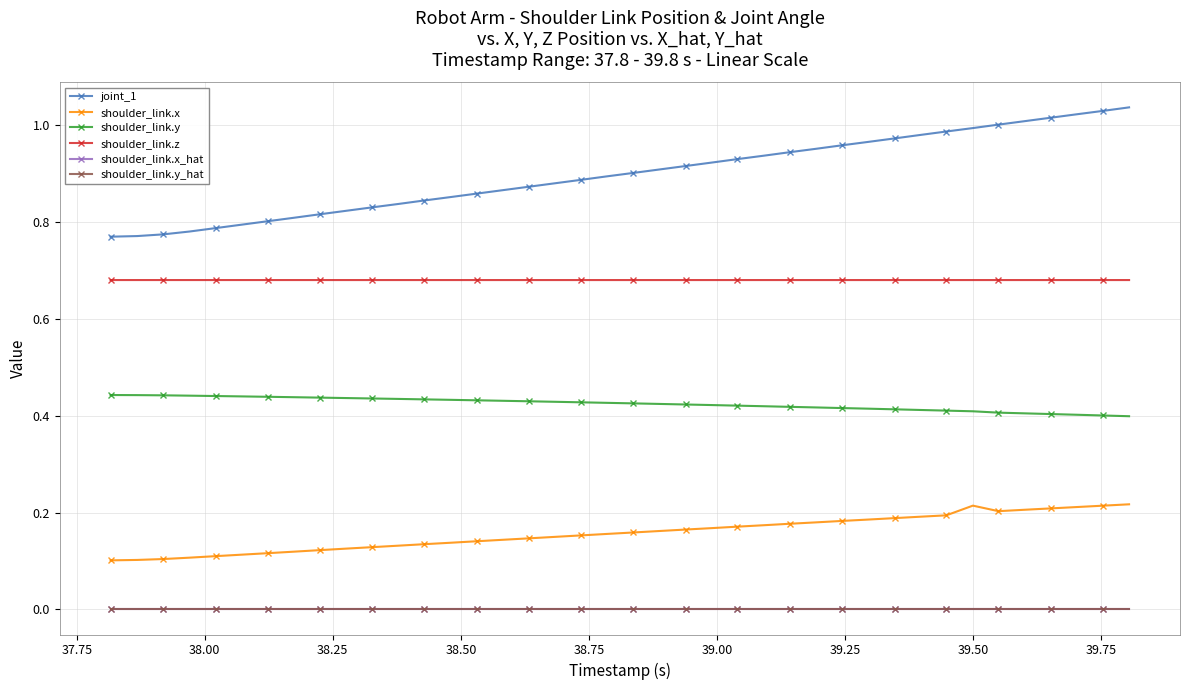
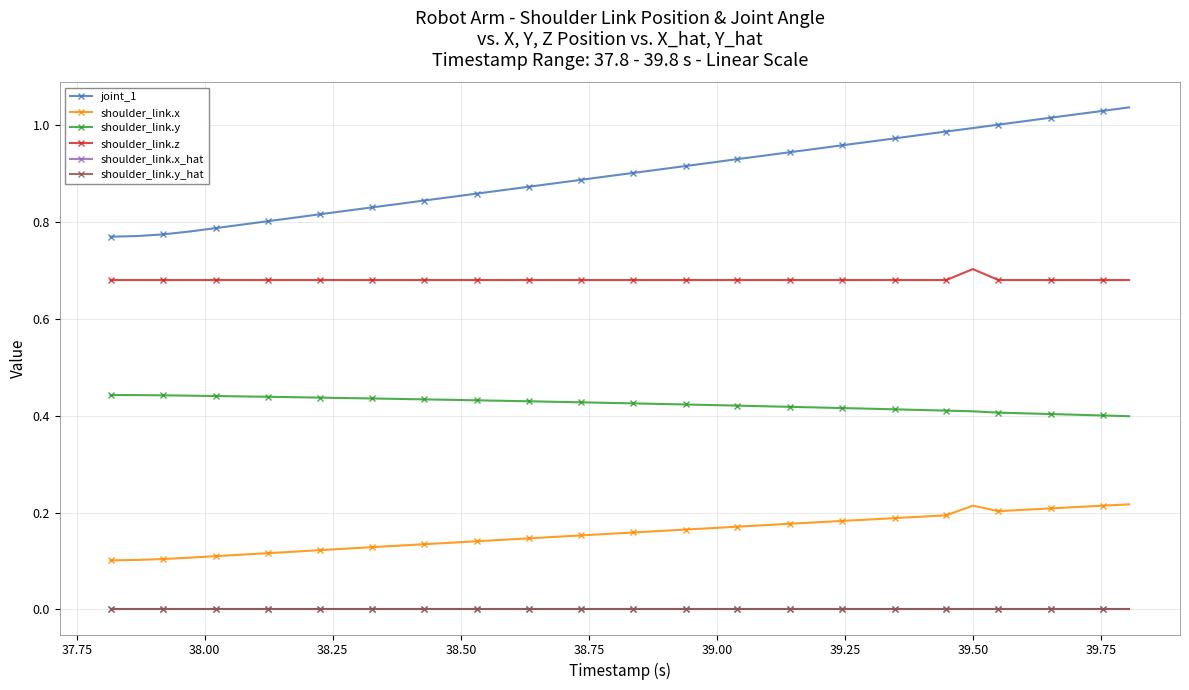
  {
    "joint_1": {
      "39.50": 0.99
    },
    "shoulder_link.x": {
      "39.50": 0.21
    },
    "shoulder_link.y": {
      "39.50": 0.41
    },
    "shoulder_link.z": {
-     "39.50": 0.68
+     "39.50": 0.70
    },
    "shoulder_link.y_hat": {
      "39.50": 0.00
    }
  }
